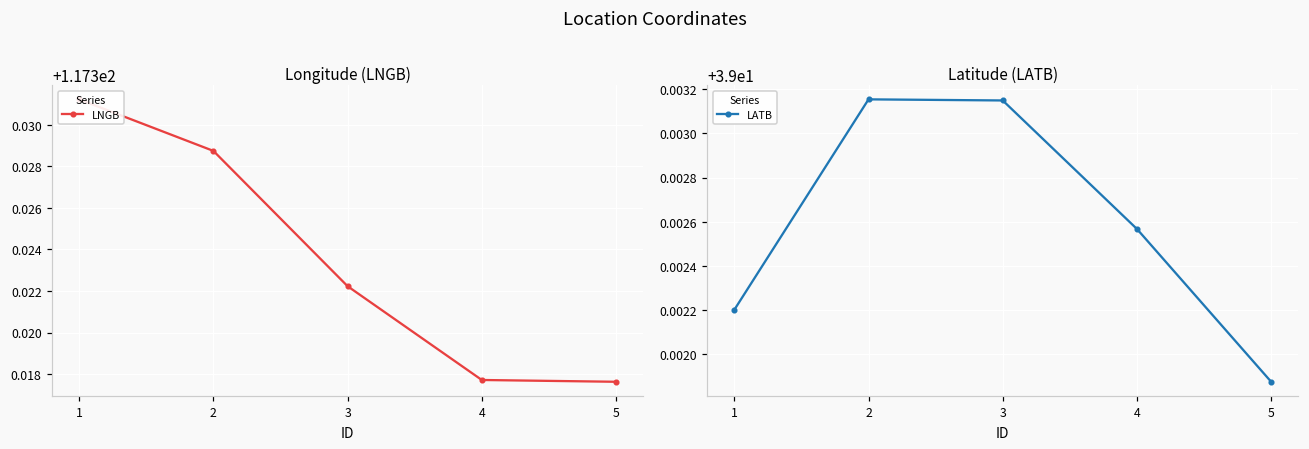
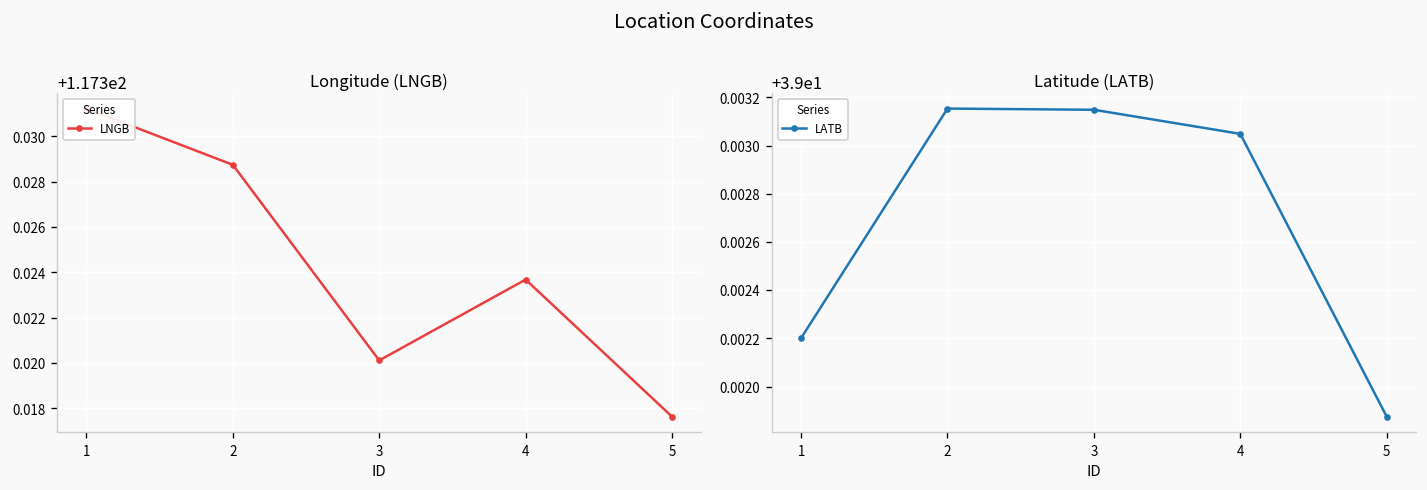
  {
    "Longitude (LNGB)": {
      "2": 117.3287,
-     "3": 117.3222,
-     "4": 117.3177,
+     "3": 117.3201,
+     "4": 117.3237,
      "5": 117.3176
    },
    "Latitude (LATB)": {
      "1": 39.00220,
      "2": 39.00315,
      "3": 39.00315,
-     "4": 39.00257,
+     "4": 39.00305,
      "5": 39.00188
    }
  }
